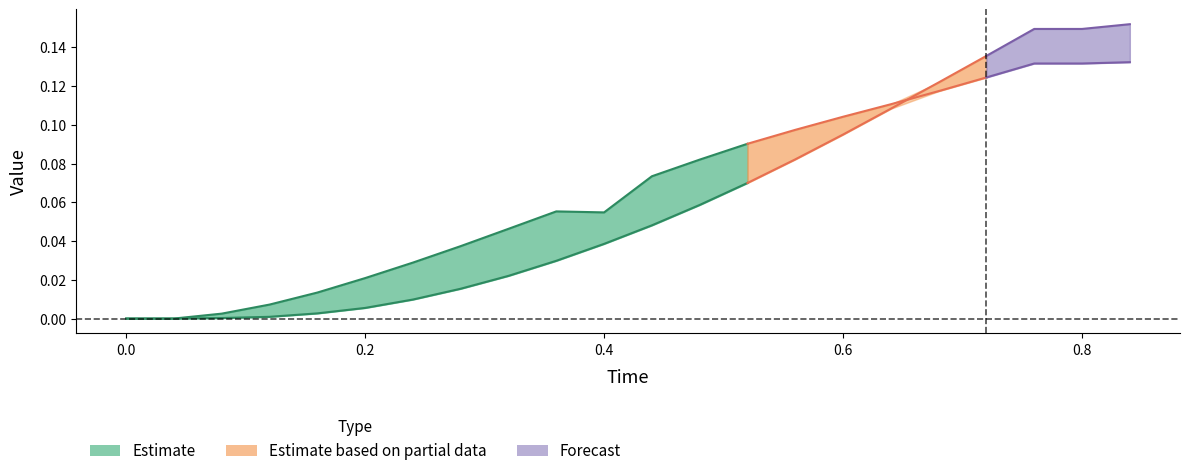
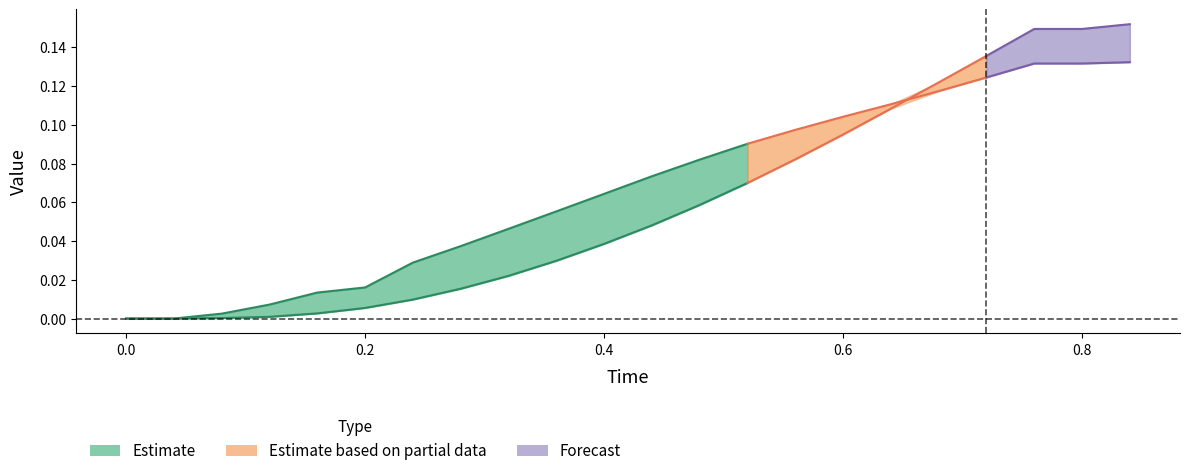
  {
    "Estimate": {
-     "0.2": 0.021,
-     "0.4": 0.055
+     "0.2": 0.016,
+     "0.4": 0.064
    },
    "Forecast": {
      "0.8": 0.149
    }
  }
